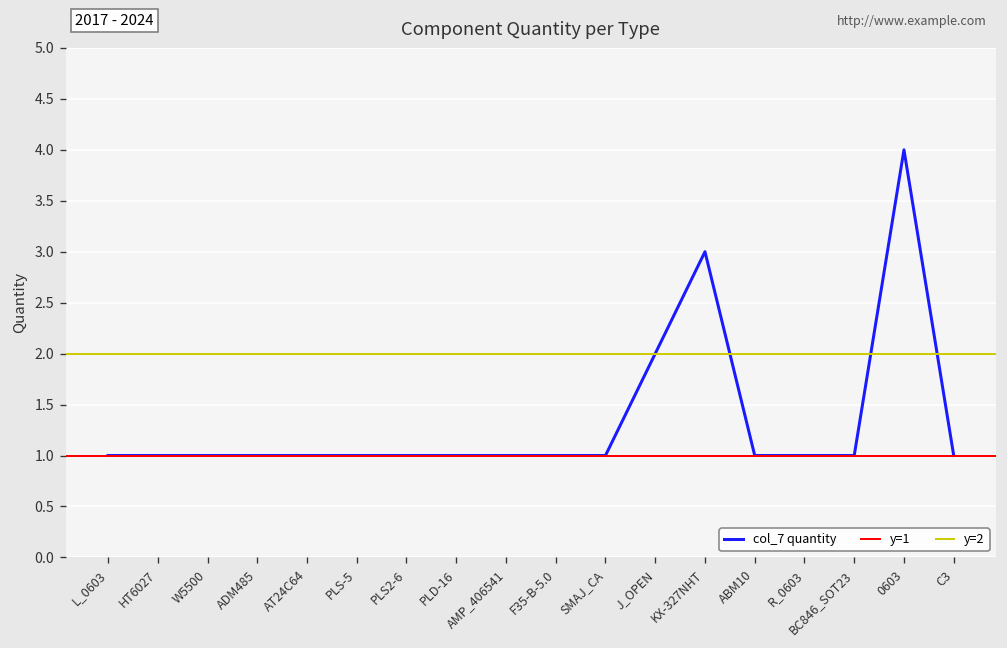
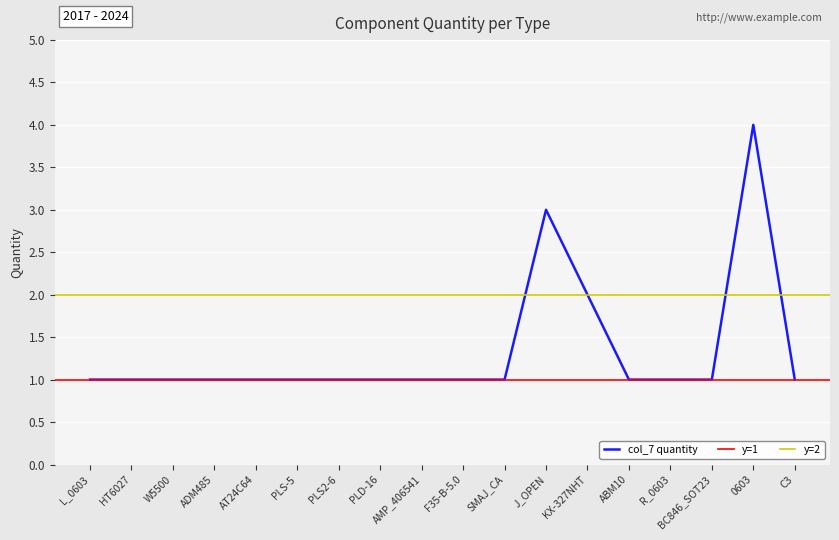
  {
    "L_0603": 1,
    "HT6027": 1,
    "W5500": 1,
    "ADM485": 1,
    "AT24C64": 1,
    "PLS-5": 1,
    "PLS2-6": 1,
    "PLD-16": 1,
    "AMP_406541": 1,
    "F35-B-5.0": 1,
    "SMAJ_CA": 1,
-   "J_OPEN": 2,
-   "KX-327NHT": 3,
+   "J_OPEN": 3,
+   "KX-327NHT": 2,
    "ABM10": 1,
    "R_0603": 1,
    "BC846_SOT23": 1,
    "0603": 4,
    "C3": 1
  }
